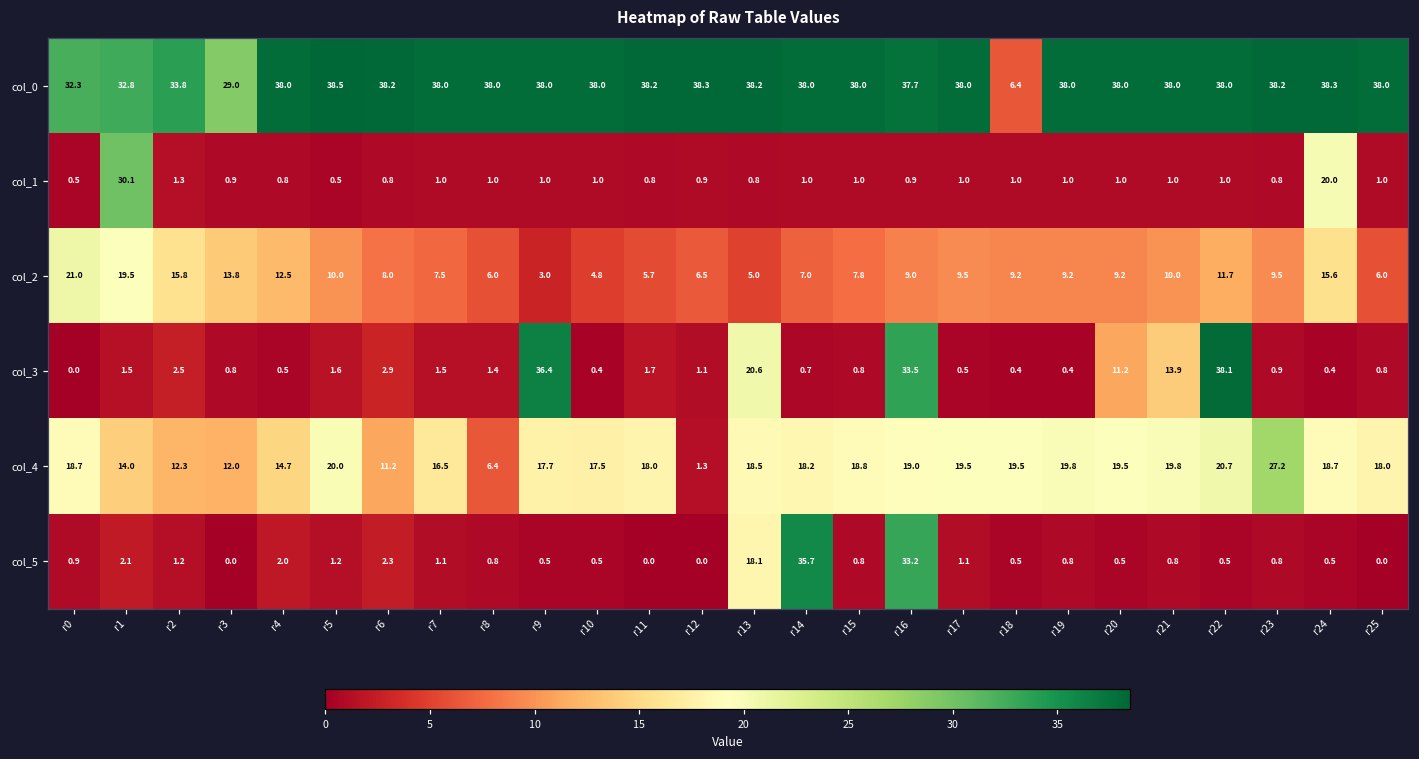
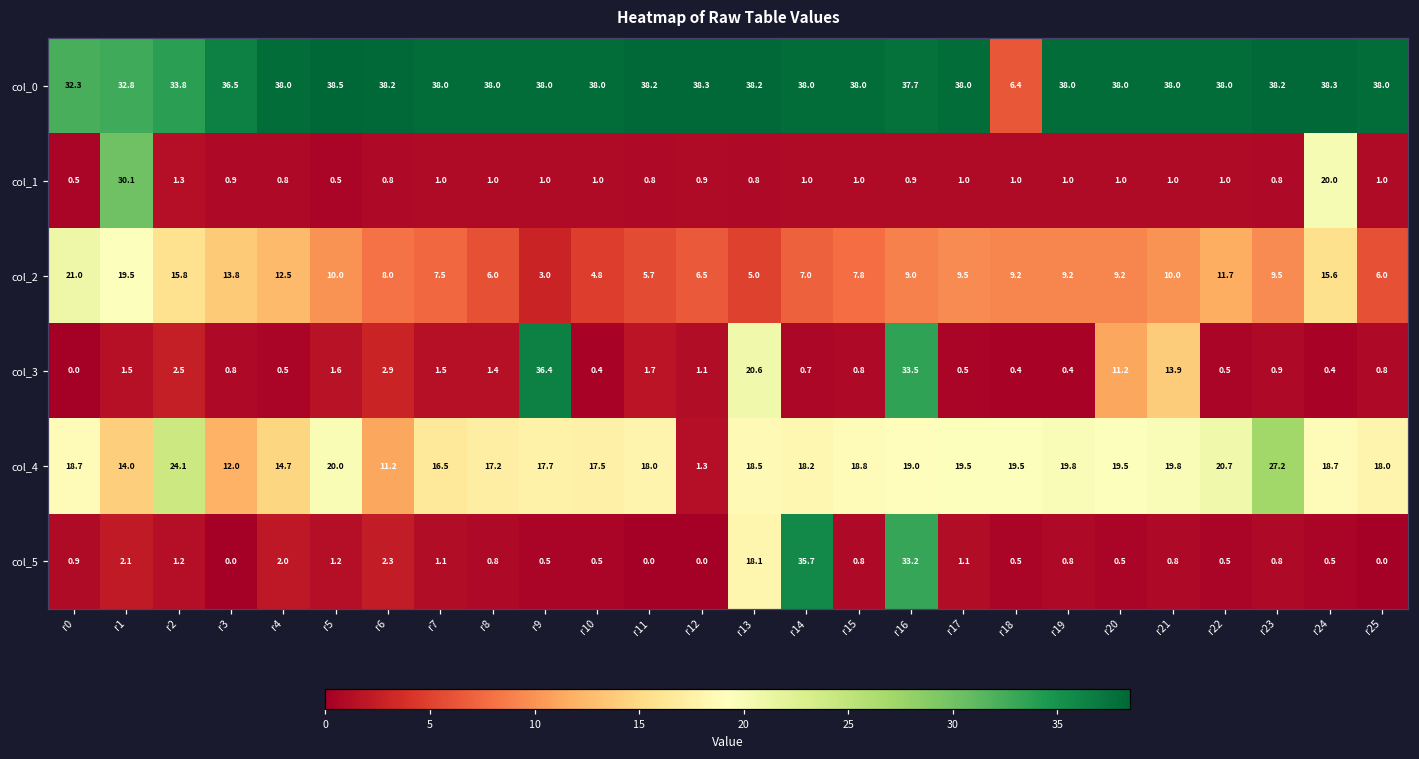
  {
    "col_0": {
      "r0": 32.3,
      "r1": 32.8,
      "r2": 33.8,
-     "r3": 29.0,
+     "r3": 36.5,
      "r4": 38.0,
      "r5": 38.5,
      "r6": 38.2,
      "r7": 38.0,
      "r8": 38.0,
      "r9": 38.0,
      "r10": 38.0,
      "r11": 38.2,
      "r12": 38.3,
      "r13": 38.2,
      "r14": 38.0,
      "r15": 38.0,
      "r16": 37.7,
      "r17": 38.0,
      "r18": 6.4,
      "r19": 38.0,
      "r20": 38.0,
      "r21": 38.0,
      "r22": 38.0,
      "r23": 38.2,
      "r24": 38.3,
      "r25": 38.0
    },
    "col_1": {
      "r0": 0.5,
      "r1": 30.1,
      "r2": 1.3,
      "r3": 0.9,
      "r4": 0.8,
      "r5": 0.5,
      "r6": 0.8,
      "r7": 1.0,
      "r8": 1.0,
      "r9": 1.0,
      "r10": 1.0,
      "r11": 0.8,
      "r12": 0.9,
      "r13": 0.8,
      "r14": 1.0,
      "r15": 1.0,
      "r16": 0.9,
      "r17": 1.0,
      "r18": 1.0,
      "r19": 1.0,
      "r20": 1.0,
      "r21": 1.0,
      "r22": 1.0,
      "r23": 0.8,
      "r24": 20.0,
      "r25": 1.0
    },
    "col_2": {
      "r0": 21.0,
      "r1": 19.5,
      "r2": 15.8,
      "r3": 13.8,
      "r4": 12.5,
      "r5": 10.0,
      "r6": 8.0,
      "r7": 7.5,
      "r8": 6.0,
      "r9": 3.0,
      "r10": 4.8,
      "r11": 5.7,
      "r12": 6.5,
      "r13": 5.0,
      "r14": 7.0,
      "r15": 7.8,
      "r16": 9.0,
      "r17": 9.5,
      "r18": 9.2,
      "r19": 9.2,
      "r20": 9.2,
      "r21": 10.0,
      "r22": 11.7,
      "r23": 9.5,
      "r24": 15.6,
      "r25": 6.0
    },
    "col_3": {
      "r0": 0.0,
      "r1": 1.5,
      "r2": 2.5,
      "r3": 0.8,
      "r4": 0.5,
      "r5": 1.6,
      "r6": 2.9,
      "r7": 1.5,
      "r8": 1.4,
      "r9": 36.4,
      "r10": 0.4,
      "r11": 1.7,
      "r12": 1.1,
      "r13": 20.6,
      "r14": 0.7,
      "r15": 0.8,
      "r16": 33.5,
      "r17": 0.5,
      "r18": 0.4,
      "r19": 0.4,
      "r20": 11.2,
      "r21": 13.9,
-     "r22": 38.1,
+     "r22": 0.5,
      "r23": 0.9,
      "r24": 0.4,
      "r25": 0.8
    },
    "col_4": {
      "r0": 18.7,
      "r1": 14.0,
-     "r2": 12.3,
+     "r2": 24.1,
      "r3": 12.0,
      "r4": 14.7,
      "r5": 20.0,
      "r6": 11.2,
      "r7": 16.5,
-     "r8": 6.4,
+     "r8": 17.2,
      "r9": 17.7,
      "r10": 17.5,
      "r11": 18.0,
      "r12": 1.3,
      "r13": 18.5,
      "r14": 18.2,
      "r15": 18.8,
      "r16": 19.0,
      "r17": 19.5,
      "r18": 19.5,
      "r19": 19.8,
      "r20": 19.5,
      "r21": 19.8,
      "r22": 20.7,
      "r23": 27.2,
      "r24": 18.7,
      "r25": 18.0
    },
    "col_5": {
      "r0": 0.9,
      "r1": 2.1,
      "r2": 1.2,
      "r3": 0.0,
      "r4": 2.0,
      "r5": 1.2,
      "r6": 2.3,
      "r7": 1.1,
      "r8": 0.8,
      "r9": 0.5,
      "r10": 0.5,
      "r11": 0.0,
      "r12": 0.0,
      "r13": 18.1,
      "r14": 35.7,
      "r15": 0.8,
      "r16": 33.2,
      "r17": 1.1,
      "r18": 0.5,
      "r19": 0.8,
      "r20": 0.5,
      "r21": 0.8,
      "r22": 0.5,
      "r23": 0.8,
      "r24": 0.5,
      "r25": 0.0
    }
  }
